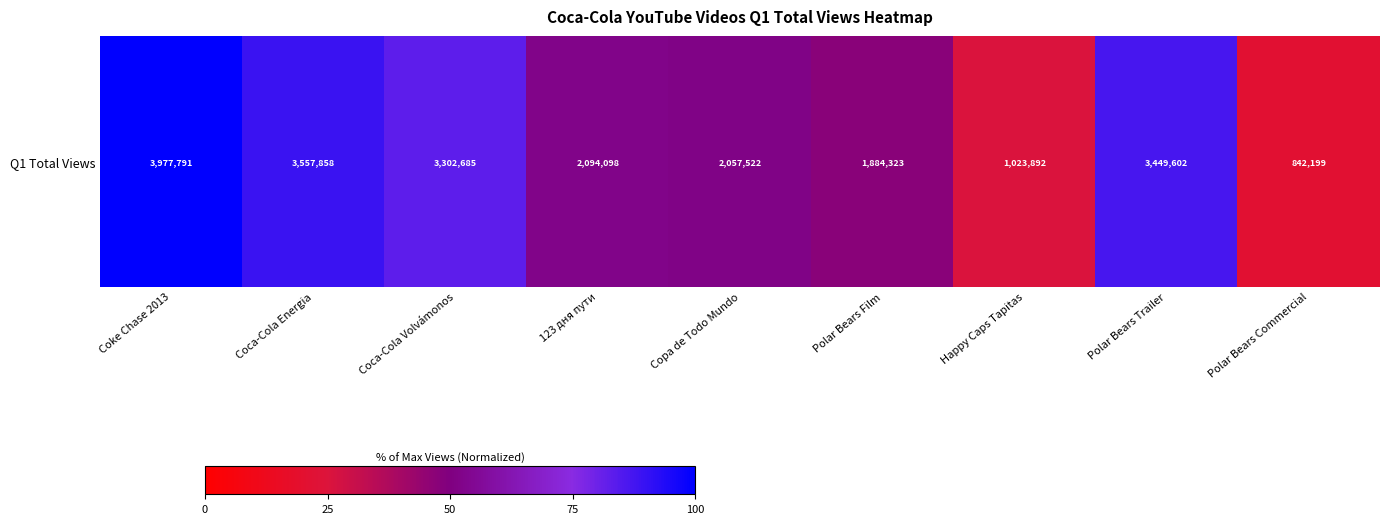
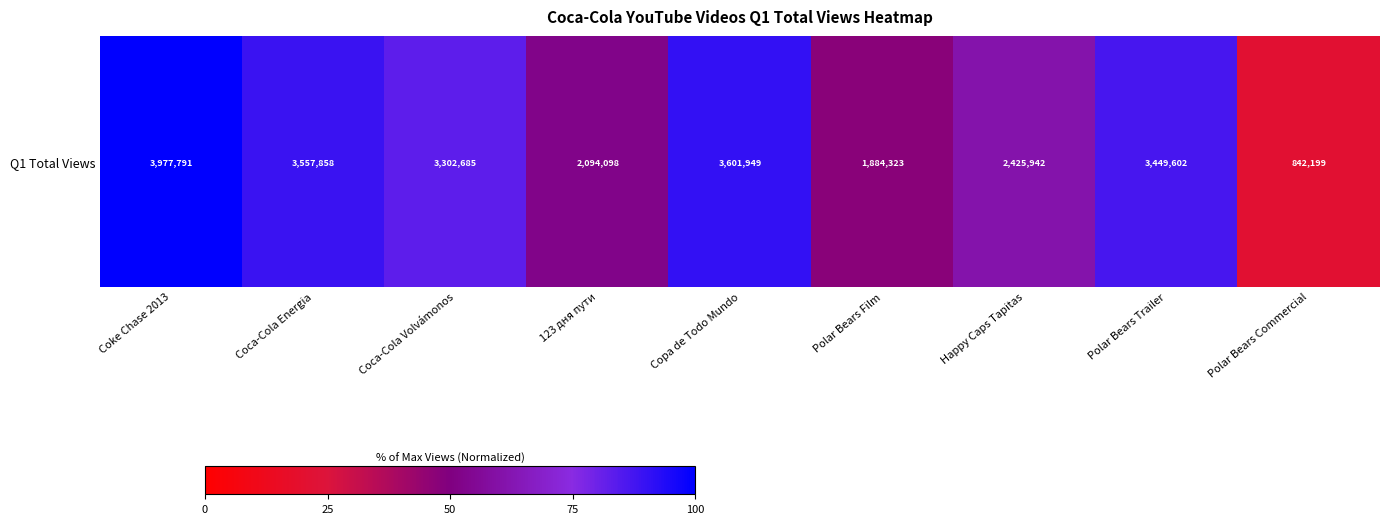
  {
    "Q1 Total Views": {
      "Coke Chase 2013": "3,977,791",
      "Coca-Cola Energia": "3,557,858",
      "Coca-Cola Volvámonos": "3,302,685",
      "123 дня пути": "2,094,098",
-     "Copa de Todo Mundo": "2,057,522",
+     "Copa de Todo Mundo": "3,601,949",
      "Polar Bears Film": "1,884,323",
-     "Happy Caps Tapitas": "1,023,892",
+     "Happy Caps Tapitas": "2,425,942",
      "Polar Bears Trailer": "3,449,602",
      "Polar Bears Commercial": "842,199"
    }
  }
